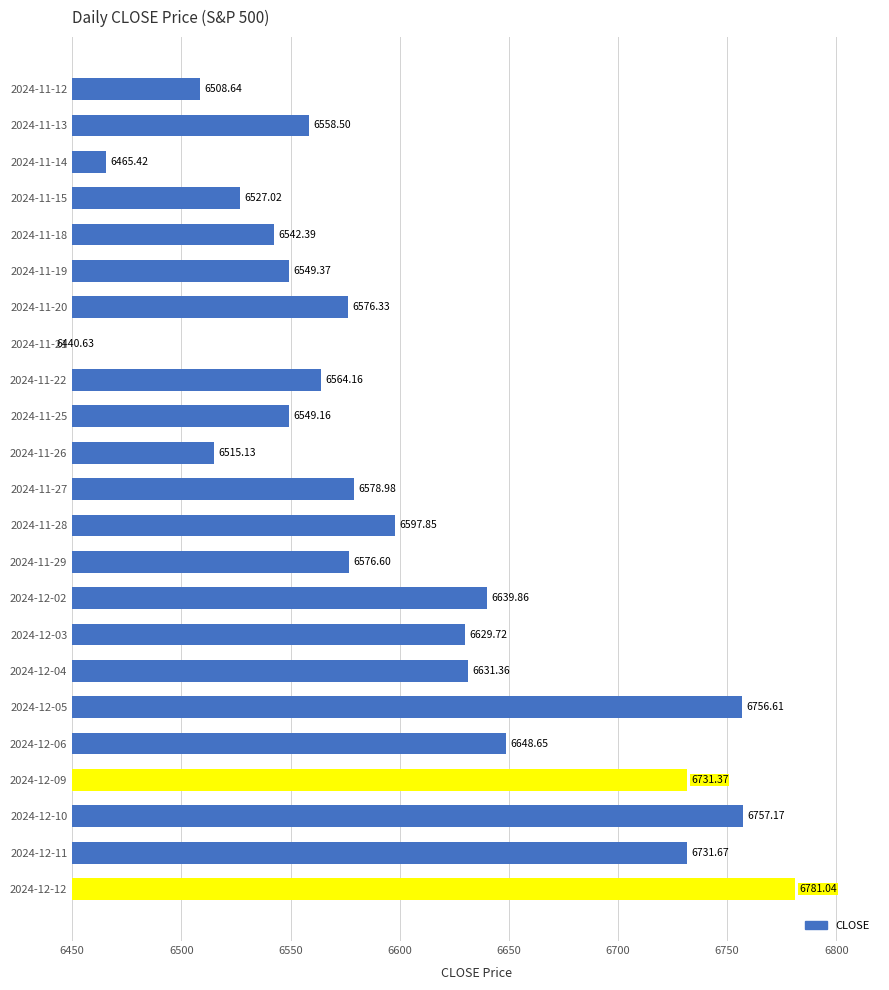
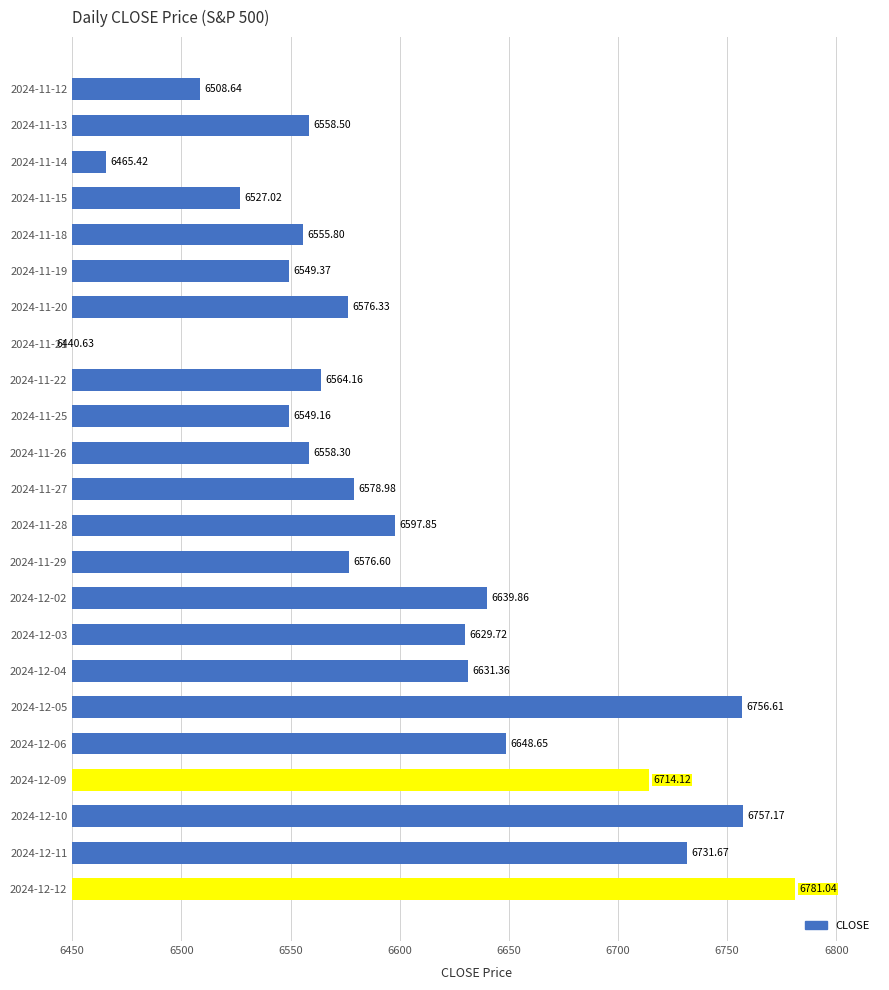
  {
    "2024-11-12": 6508.64,
    "2024-11-13": 6558.50,
    "2024-11-14": 6465.42,
    "2024-11-15": 6527.02,
-   "2024-11-18": 6542.39,
+   "2024-11-18": 6555.80,
    "2024-11-19": 6549.37,
    "2024-11-20": 6576.33,
    "2024-11-22": 6564.16,
    "2024-11-25": 6549.16,
-   "2024-11-26": 6515.13,
+   "2024-11-26": 6558.30,
    "2024-11-27": 6578.98,
    "2024-11-28": 6597.85,
    "2024-11-29": 6576.60,
    "2024-12-02": 6639.86,
    "2024-12-03": 6629.72,
    "2024-12-04": 6631.36,
    "2024-12-05": 6756.61,
    "2024-12-06": 6648.65,
-   "2024-12-09": 6731.37,
+   "2024-12-09": 6714.12,
    "2024-12-10": 6757.17,
    "2024-12-11": 6731.67
  }
